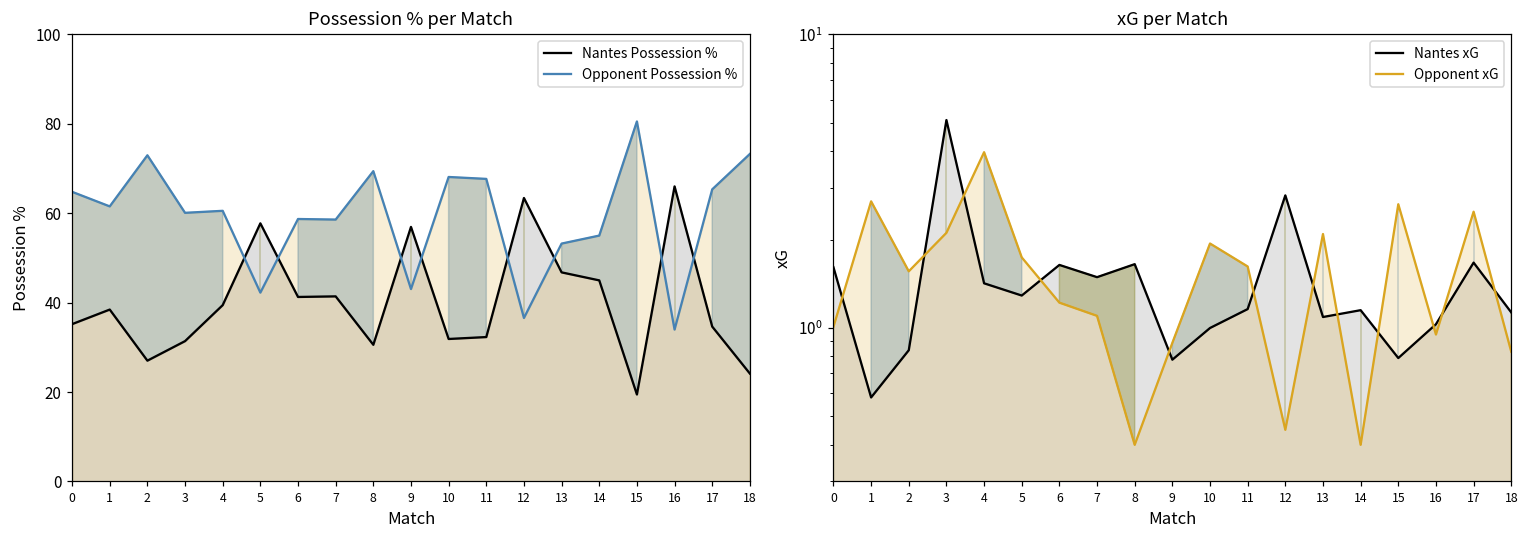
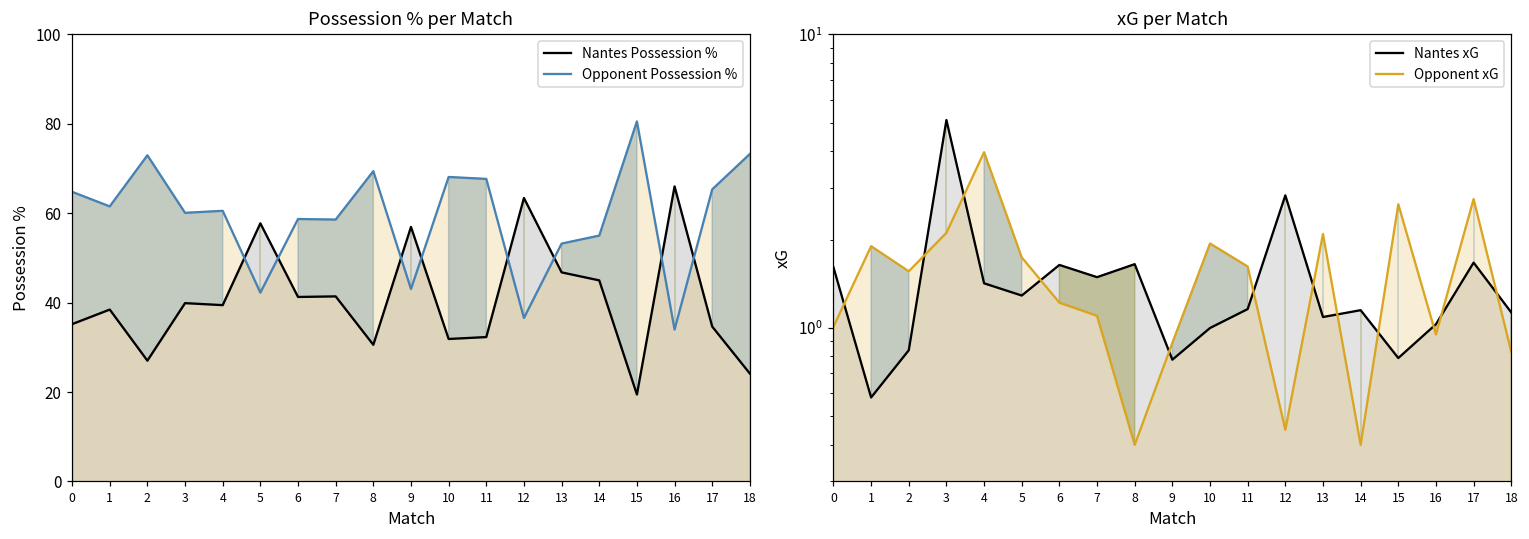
  {
    "Possession % per Match": {
      "Nantes Possession %": {
        "0": 35,
        "1": 38,
        "2": 27,
-       "3": 31,
+       "3": 40,
        "4": 39,
        "5": 58,
        "6": 41,
        "7": 41,
        "8": 31,
        "9": 57,
        "10": 32,
        "11": 32,
        "12": 63,
        "13": 47,
        "14": 45,
        "15": 19,
        "16": 66,
        "17": 35,
        "18": 24
      },
      "Opponent Possession %": {
        "0": 65,
        "1": 62,
        "2": 73,
        "3": 60,
        "4": 61,
        "5": 42,
        "6": 59,
        "7": 59,
        "8": 69,
        "9": 43,
        "10": 68,
        "11": 68,
        "12": 37,
        "13": 53,
        "14": 55,
        "15": 81,
        "16": 34,
        "17": 65,
        "18": 73
      }
    },
    "xG per Match": {
      "Nantes xG": {
        "0": 1.6,
        "1": 0.58,
        "2": 0.84,
        "3": 5.1,
        "4": 1.4,
        "5": 1.3,
        "6": 1.6,
        "7": 1.5,
        "8": 1.7,
        "9": 0.78,
        "10": 1.0,
        "11": 1.2,
        "12": 2.8,
        "13": 1.1,
        "14": 1.15,
        "15": 0.8,
        "16": 1.03,
        "17": 1.7,
        "18": 1.13
      },
      "Opponent xG": {
        "0": 1.0,
-       "1": 2.7,
+       "1": 1.9,
        "2": 1.6,
        "3": 2.1,
        "4": 4.0,
        "5": 1.7,
        "6": 1.2,
        "7": 1.1,
        "8": 0.4,
        "9": 0.9,
        "10": 1.9,
        "11": 1.6,
        "12": 0.45,
        "13": 2.1,
        "14": 0.4,
        "15": 2.6,
        "16": 0.95,
-       "17": 2.5,
+       "17": 2.8,
        "18": 0.83
      }
    }
  }
